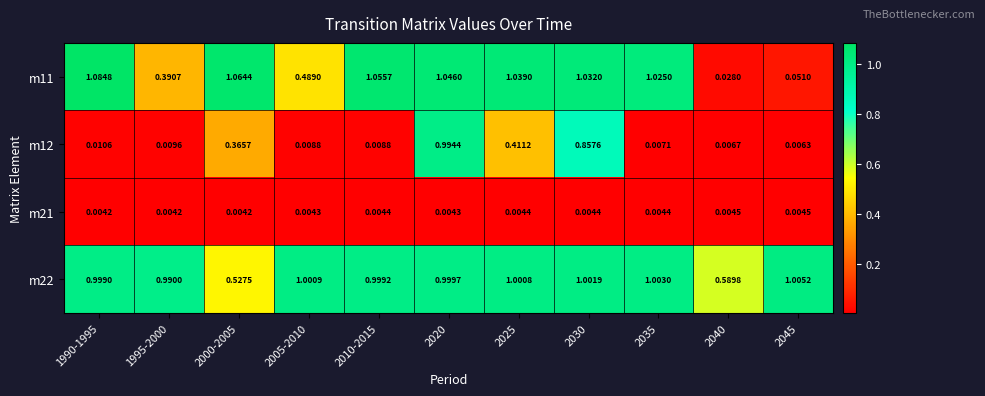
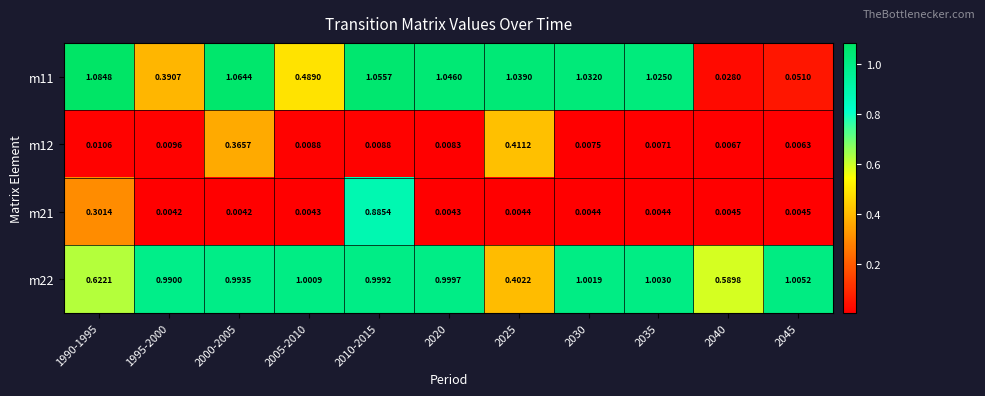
  {
    "m11": {
      "1990-1995": 1.0848,
      "1995-2000": 0.3907,
      "2000-2005": 1.0644,
      "2005-2010": 0.4890,
      "2010-2015": 1.0557,
      "2020": 1.0460,
      "2025": 1.0390,
      "2030": 1.0320,
      "2035": 1.0250,
      "2040": 0.0280,
      "2045": 0.0510
    },
    "m12": {
      "1990-1995": 0.0106,
      "1995-2000": 0.0096,
      "2000-2005": 0.3657,
      "2005-2010": 0.0088,
      "2010-2015": 0.0088,
-     "2020": 0.9944,
+     "2020": 0.0083,
      "2025": 0.4112,
-     "2030": 0.8576,
+     "2030": 0.0075,
      "2035": 0.0071,
      "2040": 0.0067,
      "2045": 0.0063
    },
    "m21": {
-     "1990-1995": 0.0042,
+     "1990-1995": 0.3014,
      "1995-2000": 0.0042,
      "2000-2005": 0.0042,
      "2005-2010": 0.0043,
-     "2010-2015": 0.0044,
+     "2010-2015": 0.8854,
      "2020": 0.0043,
      "2025": 0.0044,
      "2030": 0.0044,
      "2035": 0.0044,
      "2040": 0.0045,
      "2045": 0.0045
    },
    "m22": {
-     "1990-1995": 0.9990,
+     "1990-1995": 0.6221,
      "1995-2000": 0.9900,
-     "2000-2005": 0.5275,
+     "2000-2005": 0.9935,
      "2005-2010": 1.0009,
      "2010-2015": 0.9992,
      "2020": 0.9997,
-     "2025": 1.0008,
+     "2025": 0.4022,
      "2030": 1.0019,
      "2035": 1.0030,
      "2040": 0.5898,
      "2045": 1.0052
    }
  }
